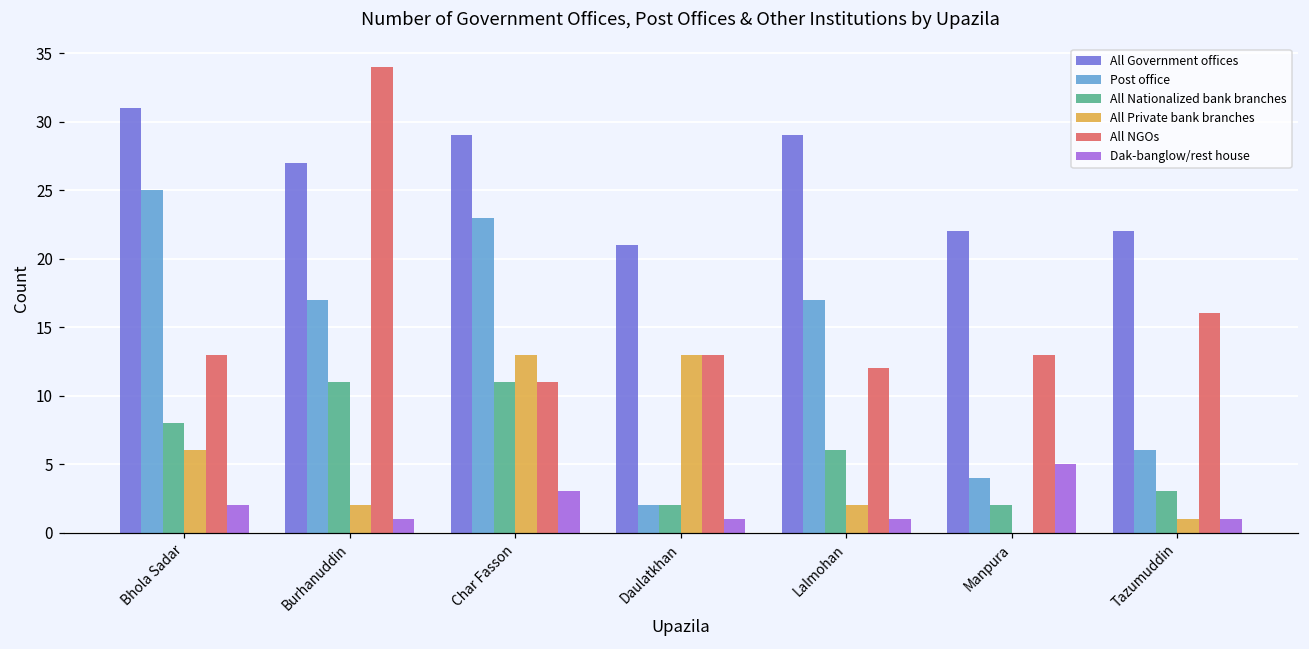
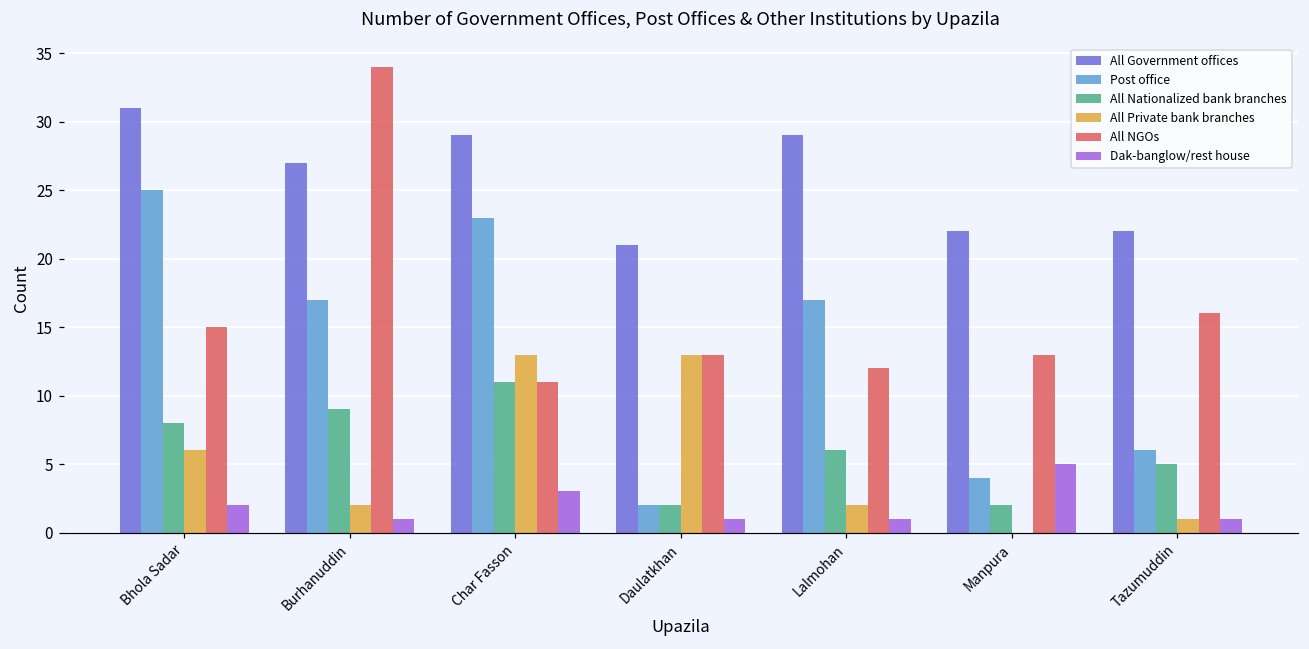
  {
    "All Nationalized bank branches": {
      "Bhola Sadar": 8,
-     "Burhanuddin": 11,
+     "Burhanuddin": 9,
      "Char Fasson": 11,
      "Daulatkhan": 2,
      "Lalmohan": 6,
      "Manpura": 2,
-     "Tazumuddin": 3
+     "Tazumuddin": 5
    },
    "All Private bank branches": {
      "Bhola Sadar": 6,
      "Burhanuddin": 2,
      "Char Fasson": 13,
      "Daulatkhan": 13,
      "Lalmohan": 2,
      "Manpura": 0,
      "Tazumuddin": 1
    },
    "All NGOs": {
-     "Bhola Sadar": 13,
+     "Bhola Sadar": 15,
      "Burhanuddin": 34,
      "Char Fasson": 11,
      "Daulatkhan": 13,
      "Lalmohan": 12,
      "Manpura": 13,
      "Tazumuddin": 16
    }
  }
